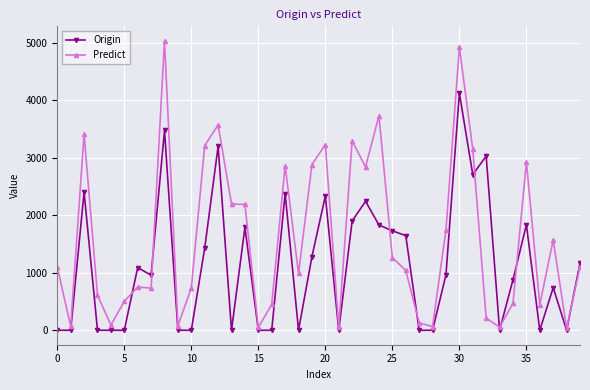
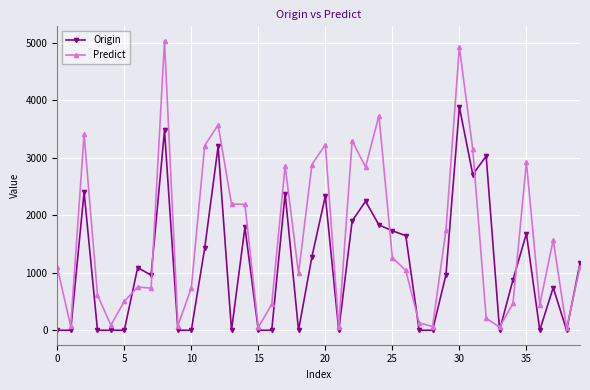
  {
    "Origin": {
      "0": 0,
      "5": 0,
      "10": 0,
      "15": 0,
      "20": 2300,
      "25": 1700,
-     "30": 4100,
-     "35": 1800
+     "30": 3900,
+     "35": 1700
    },
    "Predict": {
      "0": 1100,
      "5": 500,
      "10": 700,
      "15": 0,
      "20": 3200,
      "25": 1300,
      "30": 4900,
      "35": 2900
    }
  }
